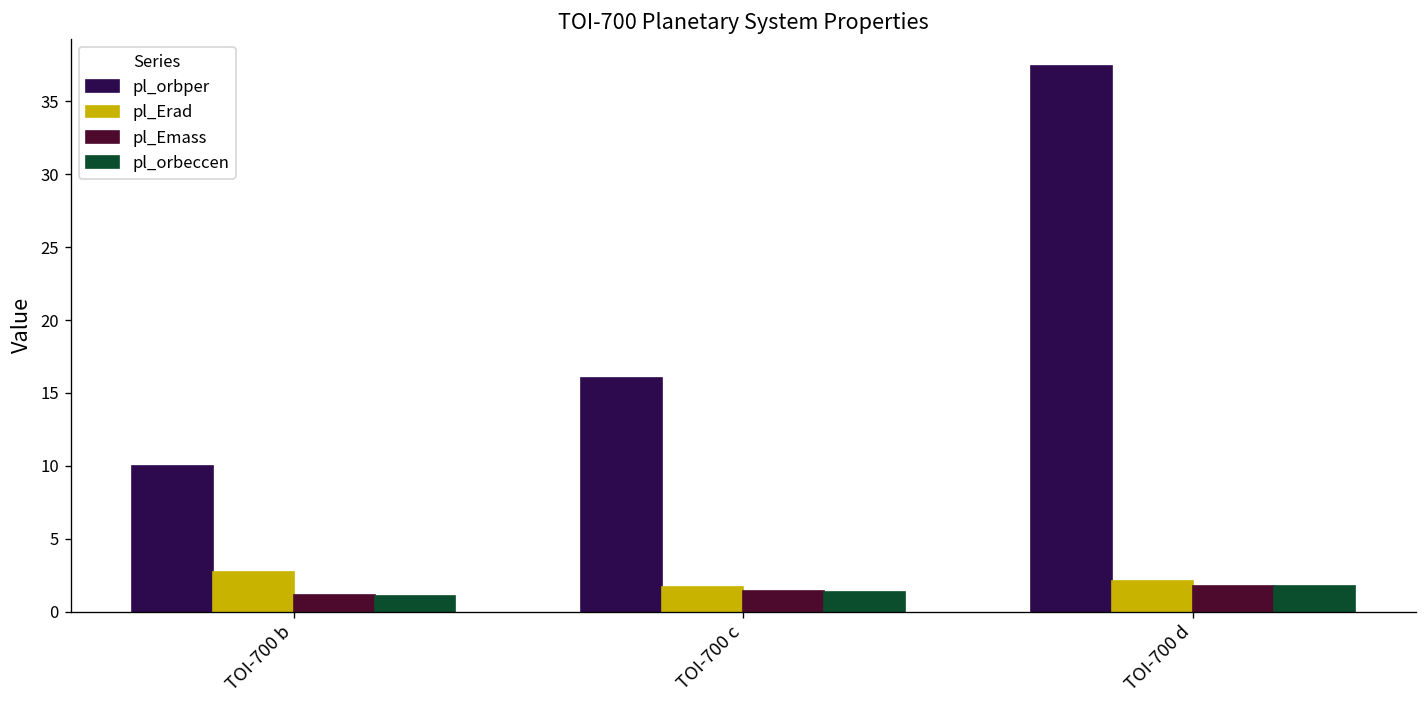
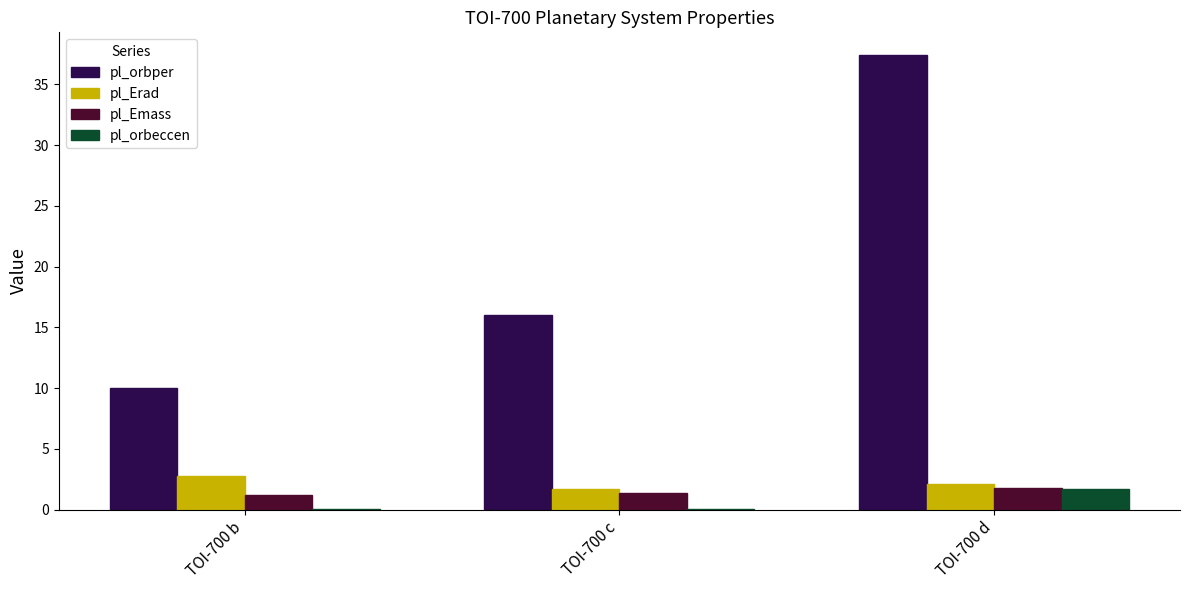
  {
    "pl_Erad": {
      "TOI-700 b": 2.7,
      "TOI-700 c": 1.7,
      "TOI-700 d": 2.1
    },
    "pl_orbeccen": {
-     "TOI-700 b": 1.1,
-     "TOI-700 c": 1.4,
+     "TOI-700 b": 0.0,
+     "TOI-700 c": 0.1,
      "TOI-700 d": 1.7
    }
  }
